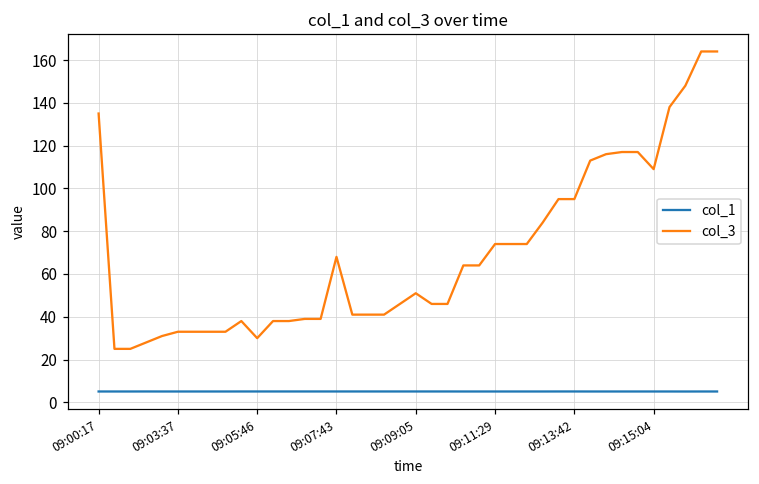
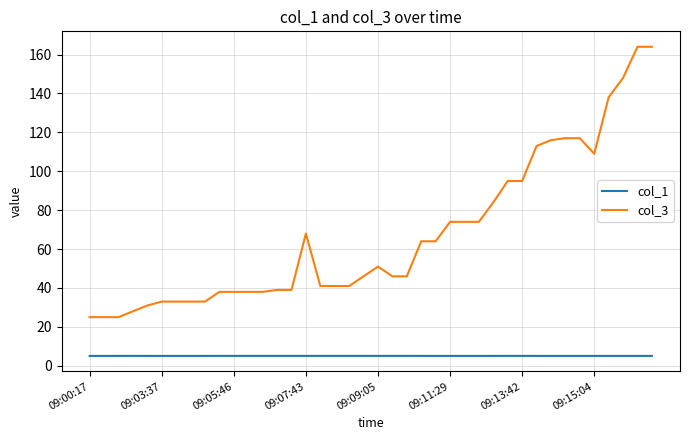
  {
    "col_1": {
      "09:00:17": 5,
      "09:03:37": 5,
      "09:05:46": 5,
      "09:07:43": 5,
      "09:09:05": 5,
      "09:11:29": 5,
      "09:13:42": 5,
      "09:15:04": 5
    },
    "col_3": {
-     "09:00:17": 135,
+     "09:00:17": 25,
      "09:03:37": 33,
-     "09:05:46": 30,
+     "09:05:46": 38,
      "09:07:43": 68,
      "09:09:05": 51,
      "09:11:29": 74,
      "09:13:42": 95,
      "09:15:04": 109
    }
  }
